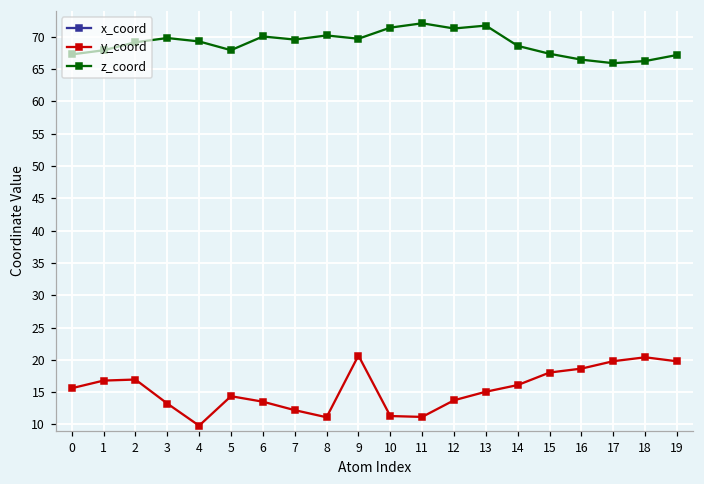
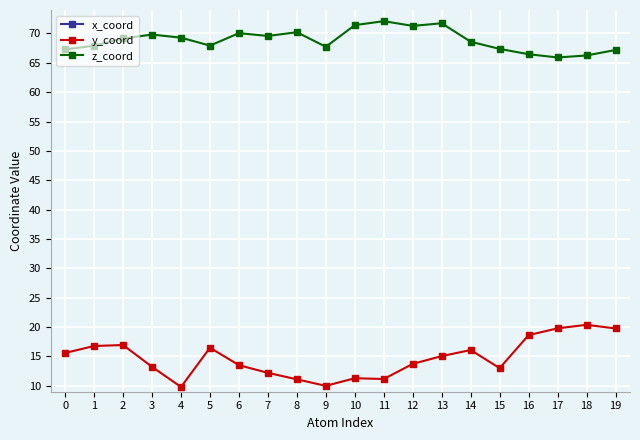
  {
    "y_coord": {
      "0": 16,
      "1": 17,
      "2": 17,
      "3": 13,
      "4": 10,
-     "5": 14,
+     "5": 16,
      "6": 14,
      "7": 12,
      "8": 11,
-     "9": 21,
+     "9": 10,
      "10": 11,
      "11": 11,
      "12": 14,
      "13": 15,
      "14": 16,
-     "15": 18,
+     "15": 13,
      "16": 19,
      "17": 20,
      "18": 20,
      "19": 20
    },
    "z_coord": {
      "3": 70,
      "4": 69,
      "5": 68,
      "6": 70,
      "7": 70,
      "8": 70,
-     "9": 70,
+     "9": 68,
      "10": 71,
      "11": 72,
      "12": 71,
      "13": 72,
      "14": 69,
      "15": 67,
      "16": 66,
      "17": 66,
      "18": 66,
      "19": 67
    }
  }
